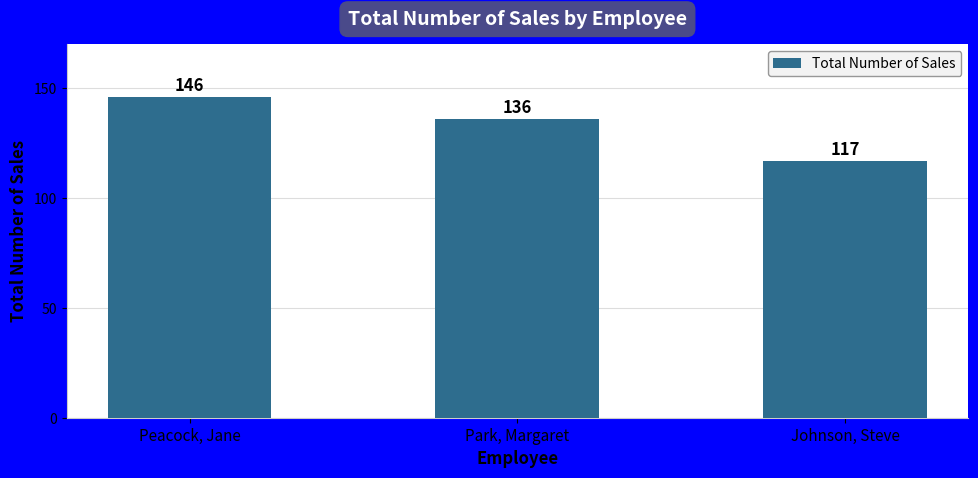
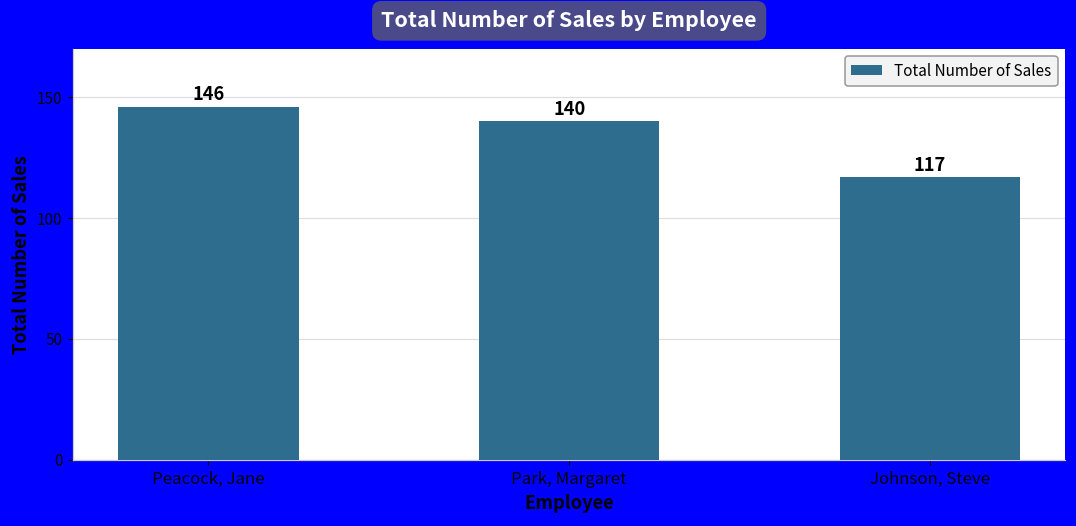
  {
    "Peacock, Jane": 146,
-   "Park, Margaret": 136,
+   "Park, Margaret": 140,
    "Johnson, Steve": 117
  }
